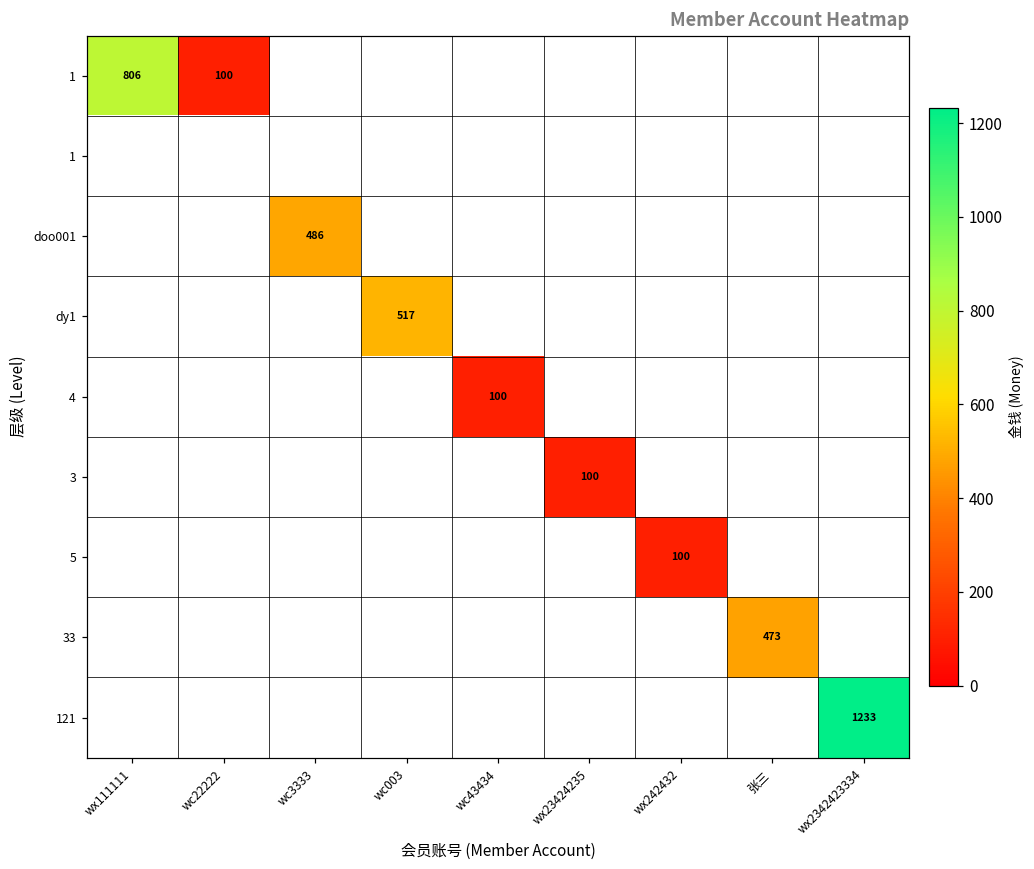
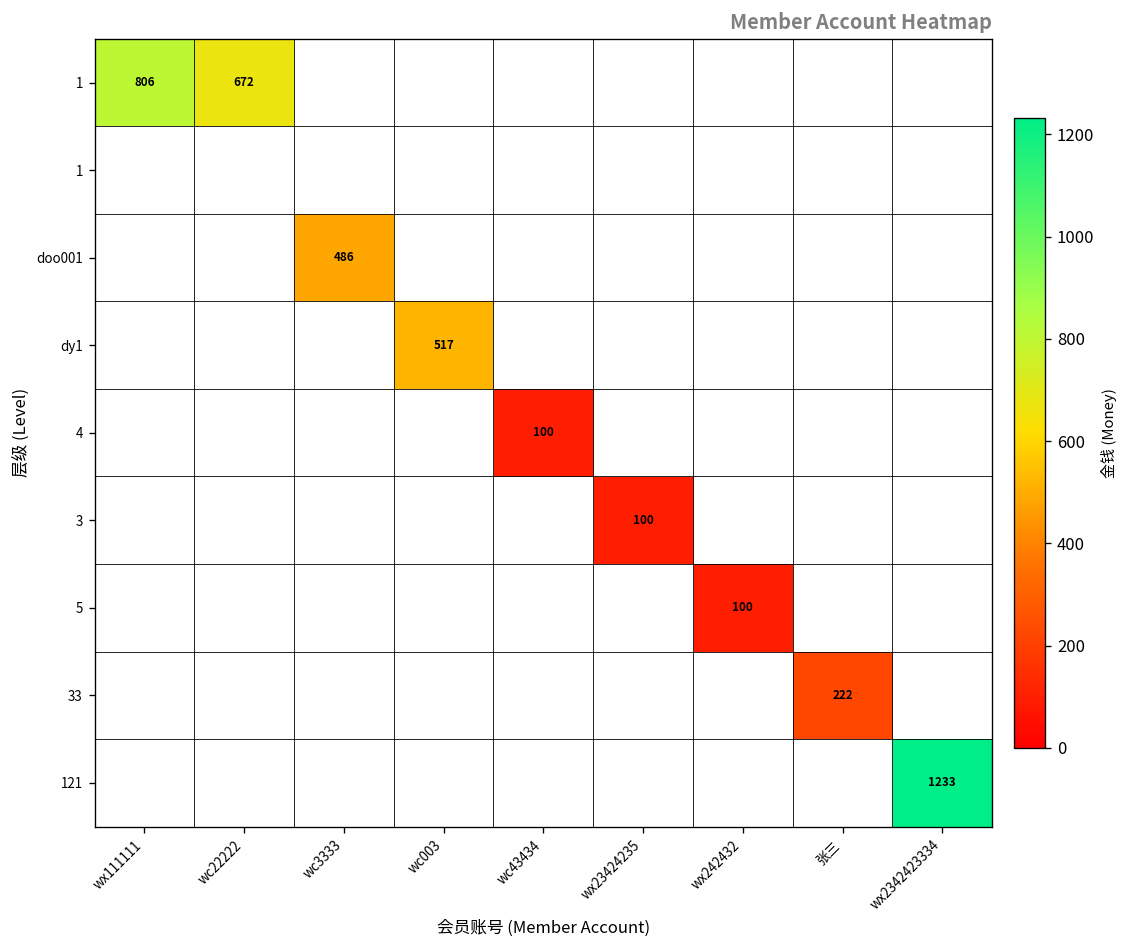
  {
    "1": {
      "wx111111": 806,
-     "wc22222": 100
+     "wc22222": 672
    },
    "doo001": {
      "wc3333": 486
    },
    "dy1": {
      "wc003": 517
    },
    "4": {
      "wc43434": 100
    },
    "3": {
      "wx23424235": 100
    },
    "5": {
      "wx242432": 100
    },
    "33": {
-     "张三": 473
+     "张三": 222
    },
    "121": {
      "wx2342423334": 1233
    }
  }
